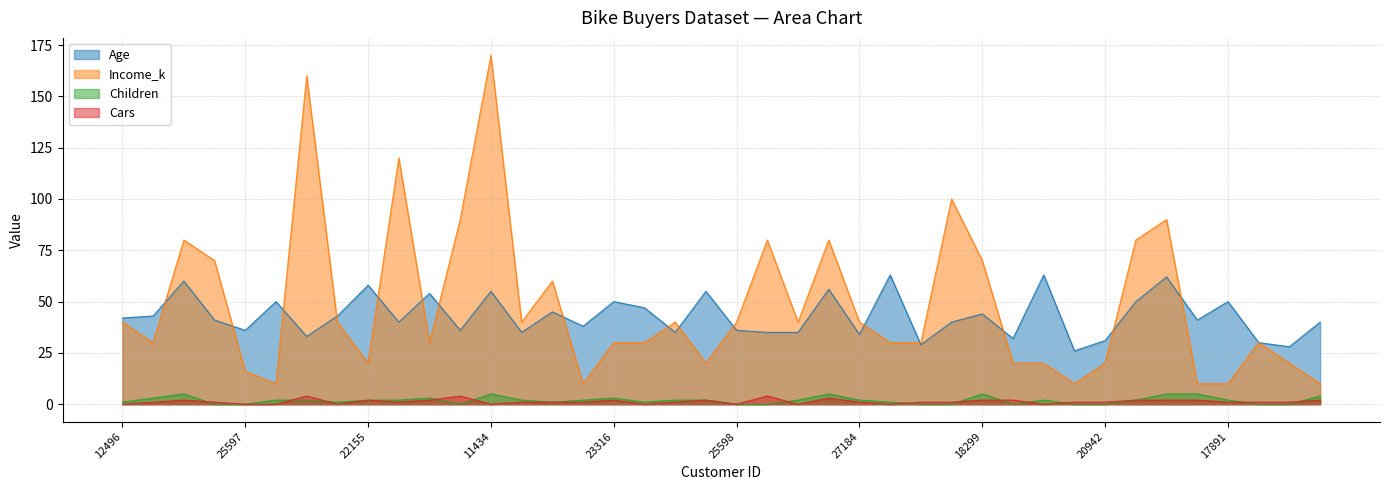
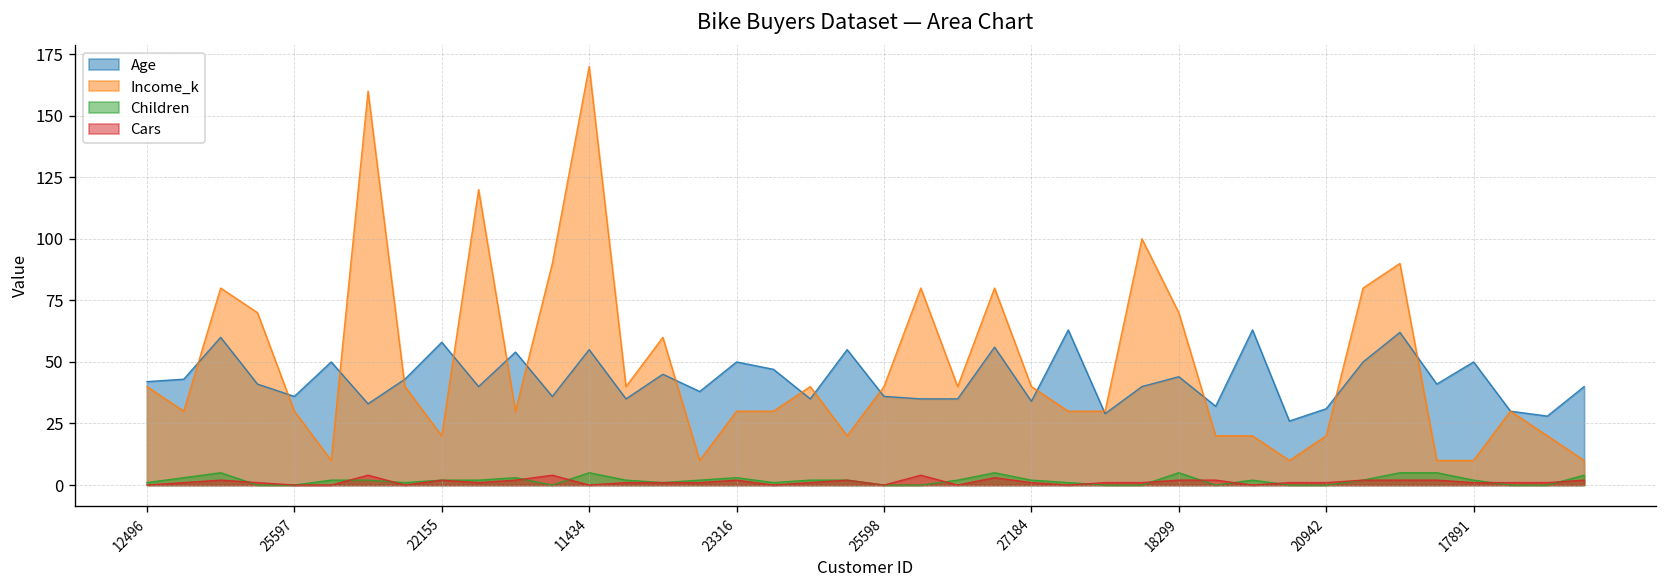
  {
    "Age": {
      "12496": 42,
      "25597": 36,
      "22155": 58,
      "11434": 55,
      "23316": 50,
      "25598": 36,
      "27184": 34,
      "18299": 44,
      "20942": 31,
      "17891": 50
    },
    "Income_k": {
      "12496": 40,
-     "25597": 16,
+     "25597": 30,
      "22155": 20,
      "11434": 170,
      "23316": 30,
      "25598": 40,
      "27184": 40,
      "18299": 70,
      "20942": 20,
      "17891": 10
    },
    "Children": {
      "11434": 5,
      "18299": 5
    },
    "Cars": {
      "11434": 0,
      "18299": 2
    }
  }
